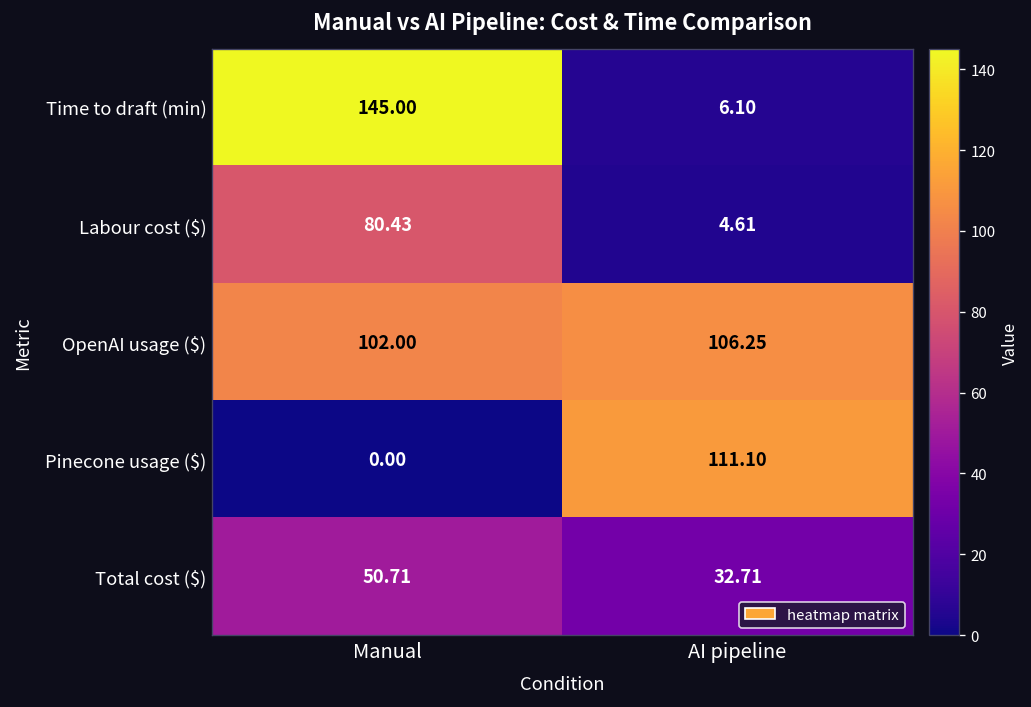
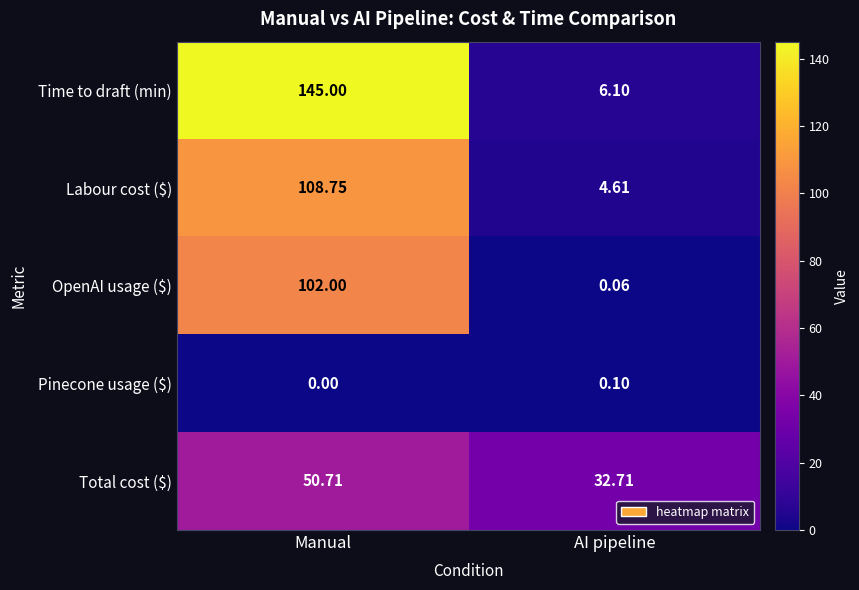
  {
    "Time to draft (min)": {
      "Manual": 145.00,
      "AI pipeline": 6.10
    },
    "Labour cost ($)": {
-     "Manual": 80.43,
+     "Manual": 108.75,
      "AI pipeline": 4.61
    },
    "OpenAI usage ($)": {
      "Manual": 102.00,
-     "AI pipeline": 106.25
+     "AI pipeline": 0.06
    },
    "Pinecone usage ($)": {
      "Manual": 0.00,
-     "AI pipeline": 111.10
+     "AI pipeline": 0.10
    },
    "Total cost ($)": {
      "Manual": 50.71,
      "AI pipeline": 32.71
    }
  }
